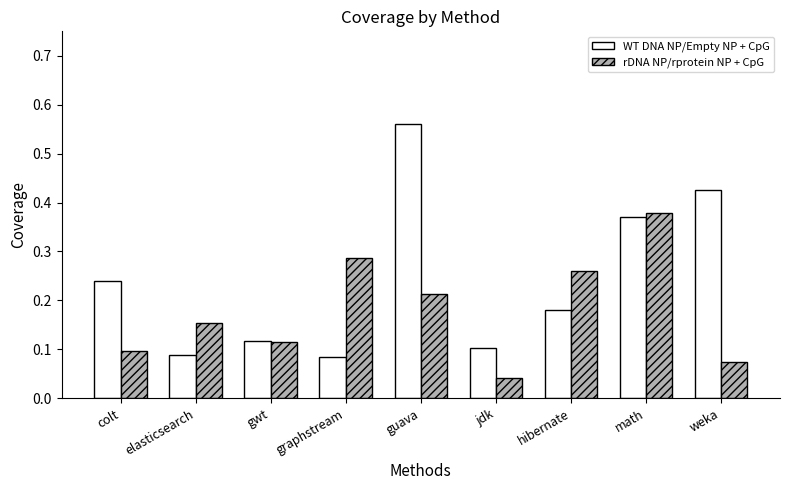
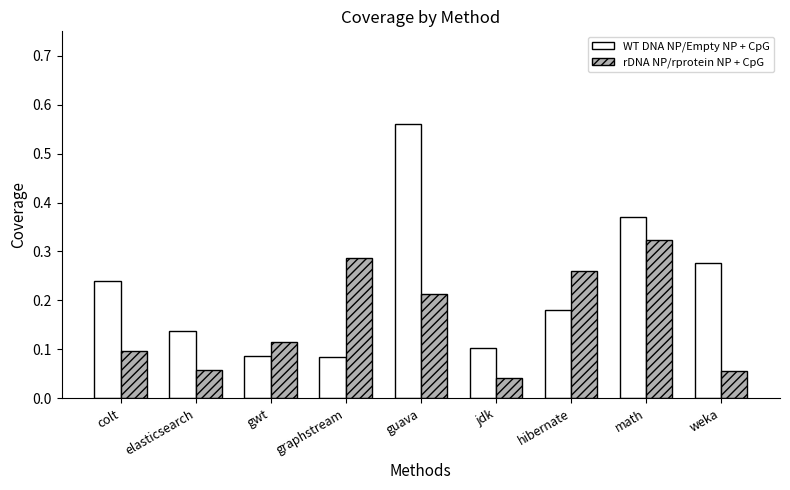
  {
    "WT DNA NP/Empty NP + CpG": {
      "colt": 0.24,
-     "elasticsearch": 0.09,
-     "gwt": 0.12,
+     "elasticsearch": 0.14,
+     "gwt": 0.09,
      "graphstream": 0.09,
      "guava": 0.56,
      "jdk": 0.10,
      "hibernate": 0.18,
      "math": 0.37,
-     "weka": 0.43
+     "weka": 0.28
    },
    "rDNA NP/rprotein NP + CpG": {
      "colt": 0.10,
-     "elasticsearch": 0.15,
+     "elasticsearch": 0.06,
      "gwt": 0.11,
      "graphstream": 0.29,
      "guava": 0.21,
      "jdk": 0.04,
      "hibernate": 0.26,
-     "math": 0.38,
-     "weka": 0.07
+     "math": 0.32,
+     "weka": 0.06
    }
  }
